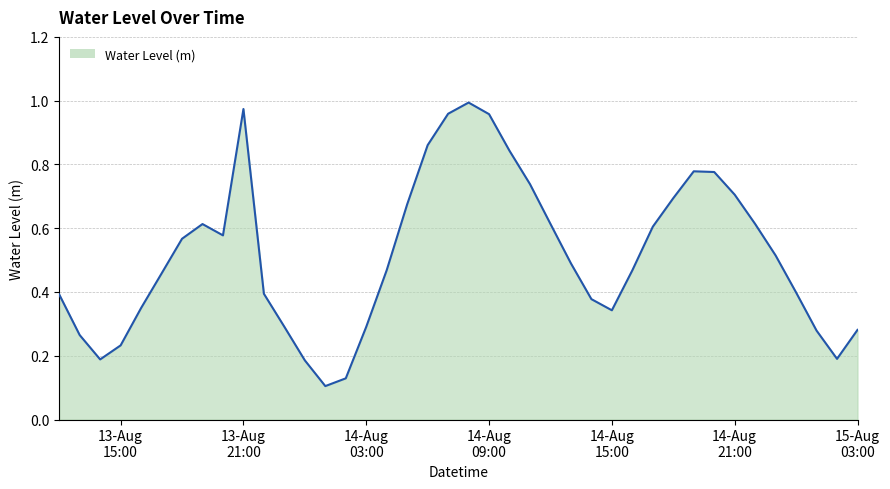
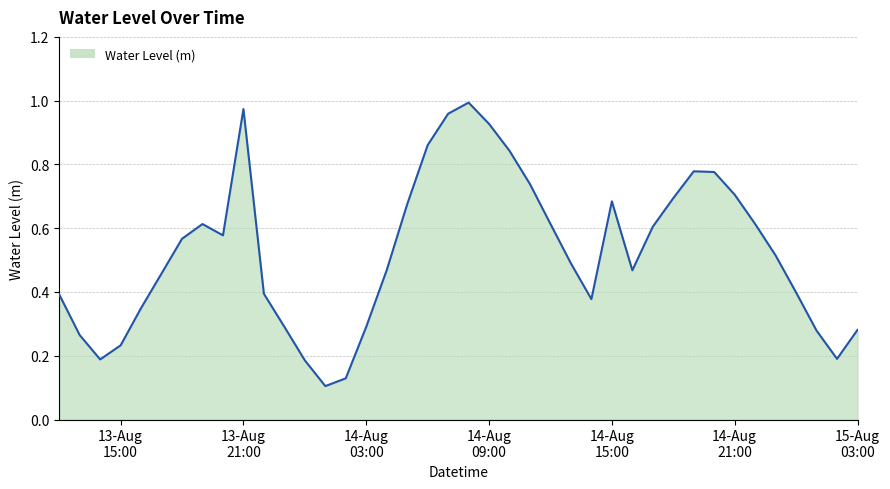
  {
    "13-Aug 15:00": 0.23,
    "13-Aug 21:00": 0.97,
    "14-Aug 03:00": 0.29,
-   "14-Aug 09:00": 0.96,
-   "14-Aug 15:00": 0.34,
+   "14-Aug 09:00": 0.93,
+   "14-Aug 15:00": 0.68,
    "14-Aug 21:00": 0.71,
    "15-Aug 03:00": 0.28
  }
